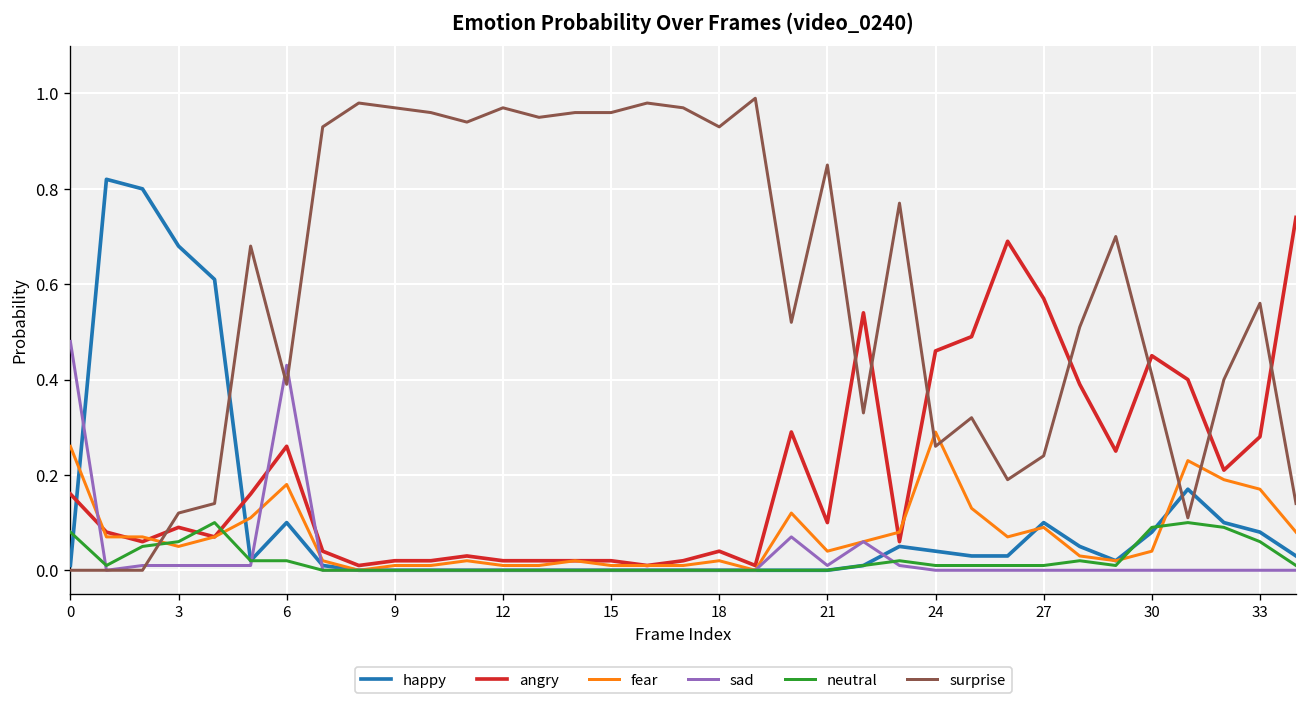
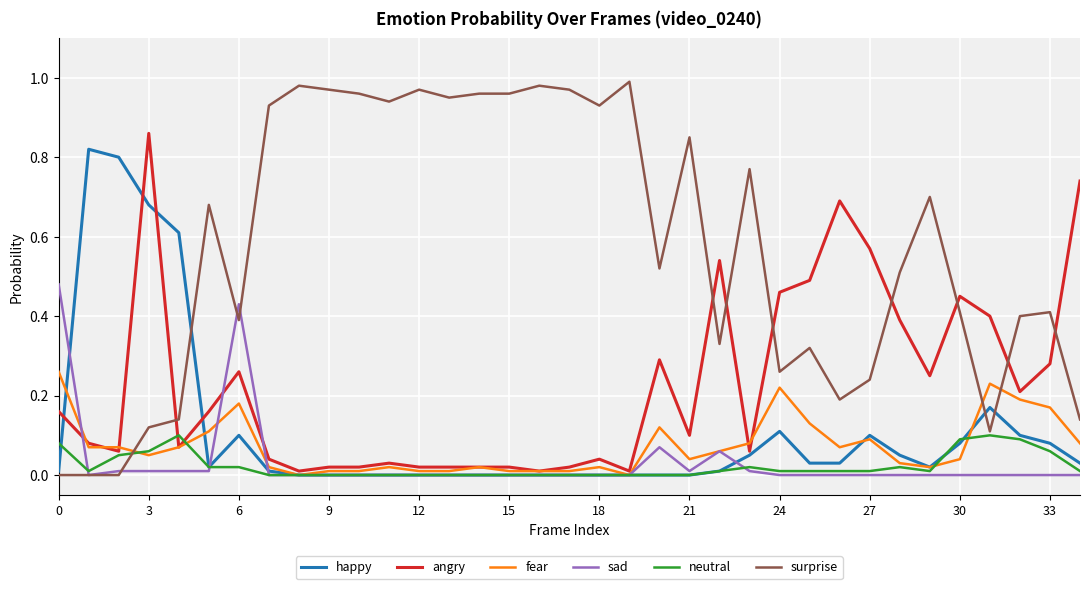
  {
    "happy": {
      "0": 0.01,
      "3": 0.68,
      "6": 0.10,
-     "24": 0.04,
+     "24": 0.11,
      "27": 0.10,
      "30": 0.08,
      "33": 0.08
    },
    "angry": {
      "0": 0.16,
-     "3": 0.09,
+     "3": 0.86,
      "6": 0.26,
      "9": 0.02,
      "12": 0.02,
      "15": 0.02,
      "18": 0.04,
      "21": 0.10,
      "24": 0.46,
      "27": 0.57,
      "30": 0.45,
      "33": 0.28
    },
    "fear": {
      "0": 0.26,
      "3": 0.05,
      "6": 0.18,
      "9": 0.01,
      "12": 0.01,
      "15": 0.01,
      "18": 0.02,
      "21": 0.04,
-     "24": 0.29,
+     "24": 0.22,
      "27": 0.09,
      "30": 0.04,
      "33": 0.17
    },
    "sad": {
      "0": 0.48,
      "3": 0.01,
      "6": 0.43,
      "21": 0.01,
      "24": 0.00,
      "27": 0.00,
      "30": 0.00,
      "33": 0.00
    },
    "neutral": {
      "0": 0.08,
      "3": 0.06,
      "6": 0.02,
      "24": 0.01,
      "27": 0.01,
      "30": 0.09,
      "33": 0.06
    },
    "surprise": {
      "0": 0.00,
      "3": 0.12,
      "6": 0.39,
      "9": 0.97,
      "12": 0.97,
      "15": 0.96,
      "18": 0.93,
      "21": 0.85,
      "24": 0.26,
      "27": 0.24,
      "30": 0.41,
-     "33": 0.56
+     "33": 0.41
    }
  }
